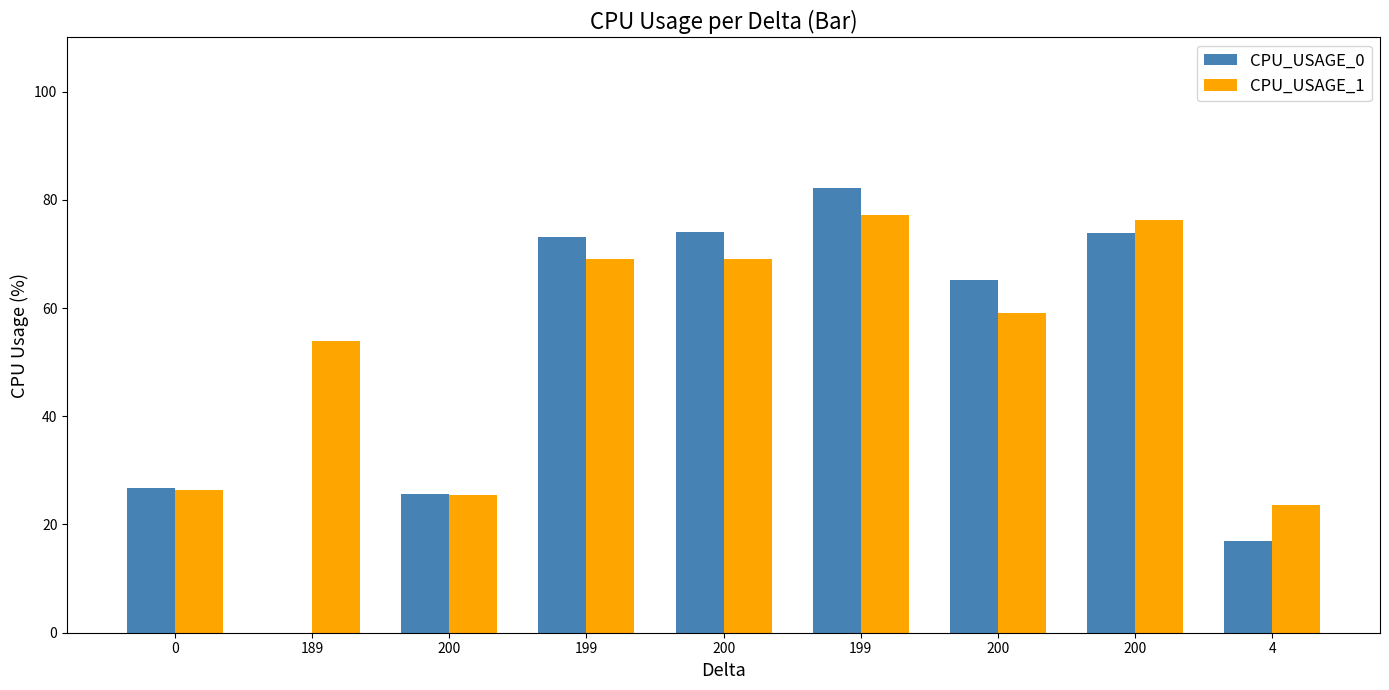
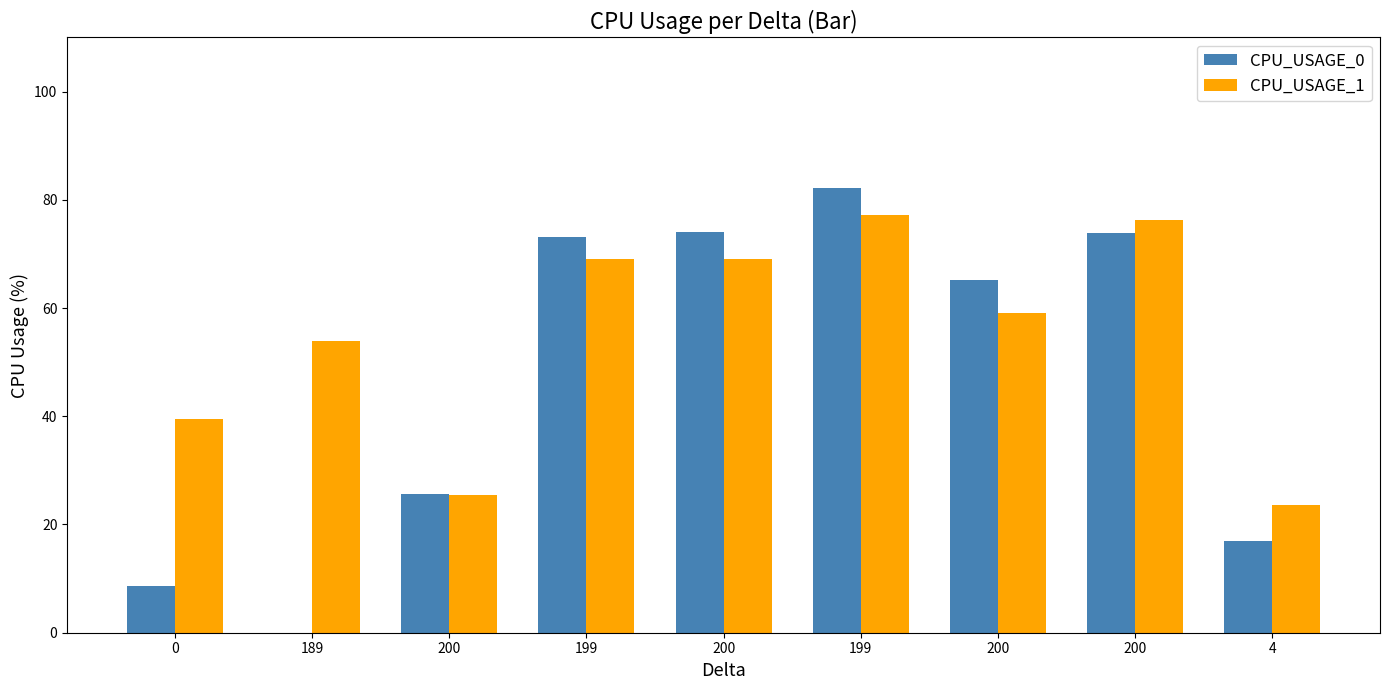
  {
    "CPU_USAGE_0": {
-     "0": 27,
+     "0": 9,
      "189": 0,
      "4": 17
    },
    "CPU_USAGE_1": {
-     "0": 26,
+     "0": 40,
      "189": 54,
      "4": 24
    }
  }
